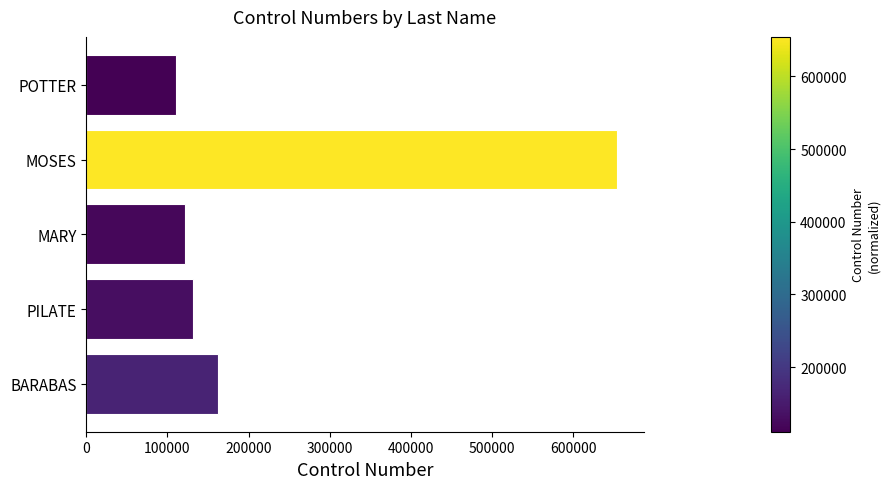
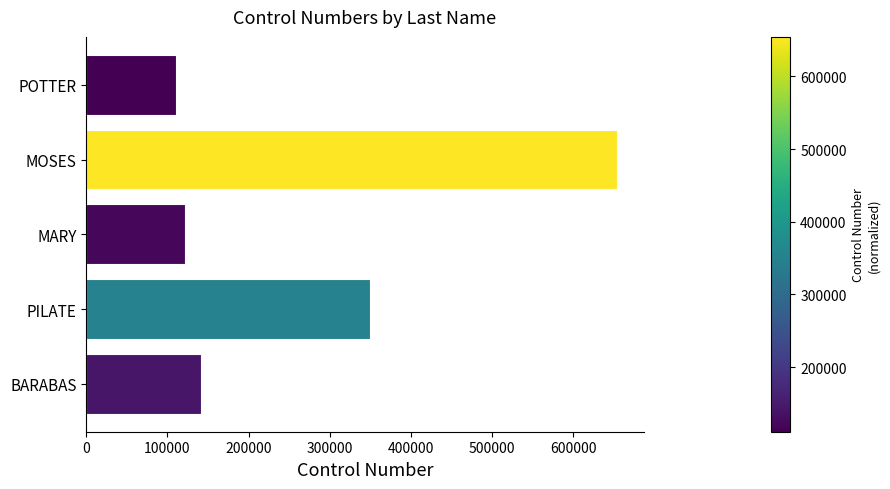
  {
    "POTTER": 110000,
    "MOSES": 650000,
    "MARY": 120000,
-   "PILATE": 130000,
-   "BARABAS": 160000
+   "PILATE": 350000,
+   "BARABAS": 140000
  }
